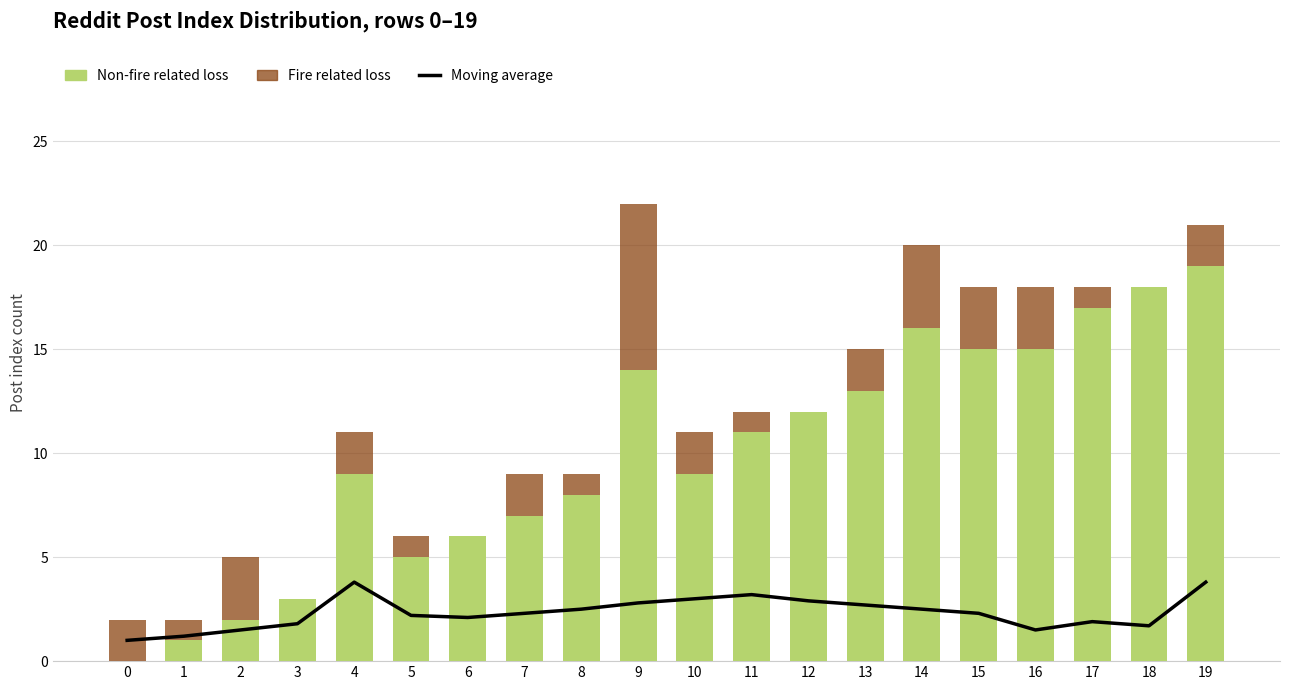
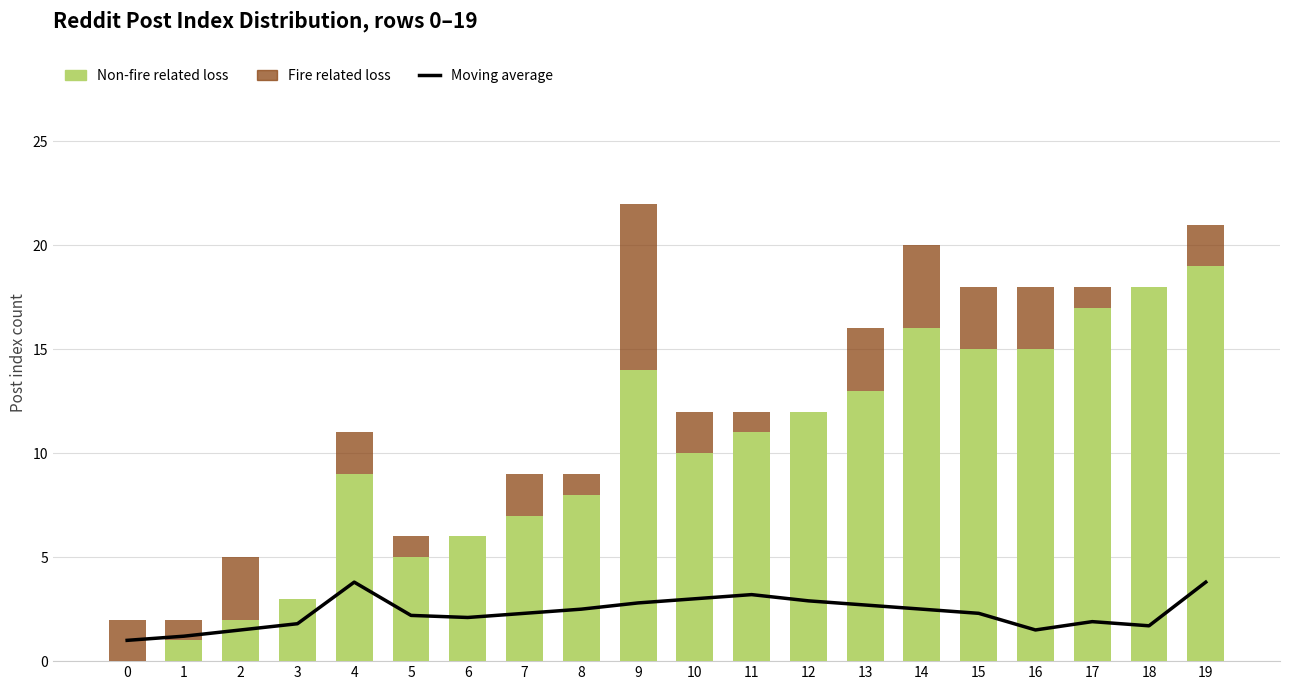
  {
    "Moving average": {
      "0": 1,
      "1": 1.2,
      "2": 1.5,
      "3": 1.8,
      "4": 3.8,
      "5": 2.2,
      "6": 2,
      "7": 2.3,
      "8": 2.5,
      "9": 2.8,
      "10": 3,
      "11": 3.2,
      "12": 3,
      "13": 2.7,
      "14": 2.5,
      "15": 2.3,
      "16": 1.5,
      "17": 2,
      "18": 1.7,
      "19": 3.8
    },
    "Non-fire related loss": {
      "0": 0,
      "1": 1,
      "2": 2,
      "3": 3,
      "4": 9,
      "5": 5,
      "6": 6,
      "7": 7,
      "8": 8,
      "9": 14,
-     "10": 9,
+     "10": 10,
      "11": 11,
      "12": 12,
      "13": 13,
      "14": 16,
      "15": 15,
      "16": 15,
      "17": 17,
      "18": 18,
      "19": 19
    },
    "Fire related loss": {
      "0": 2,
      "1": 1,
      "2": 3,
      "3": 0,
      "4": 2,
      "5": 1,
      "6": 0,
      "7": 2,
      "8": 1,
      "9": 8,
      "10": 2,
      "11": 1,
      "12": 0,
-     "13": 2,
+     "13": 3,
      "14": 4,
      "15": 3,
      "16": 3,
      "17": 1,
      "18": 0,
      "19": 2
    }
  }
